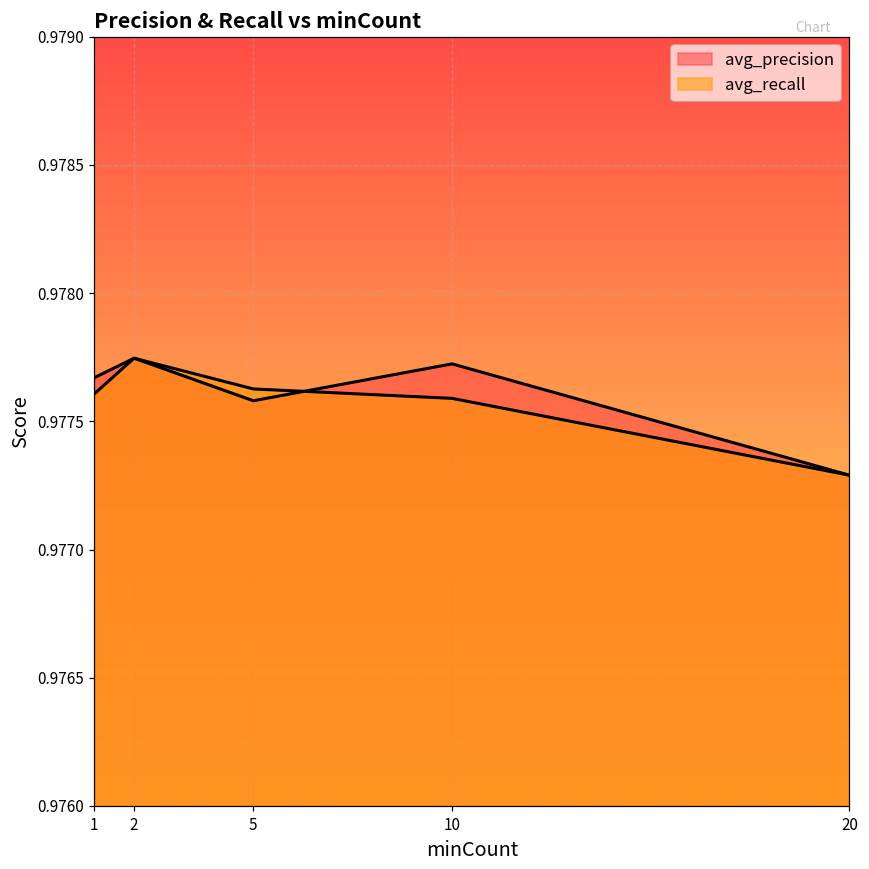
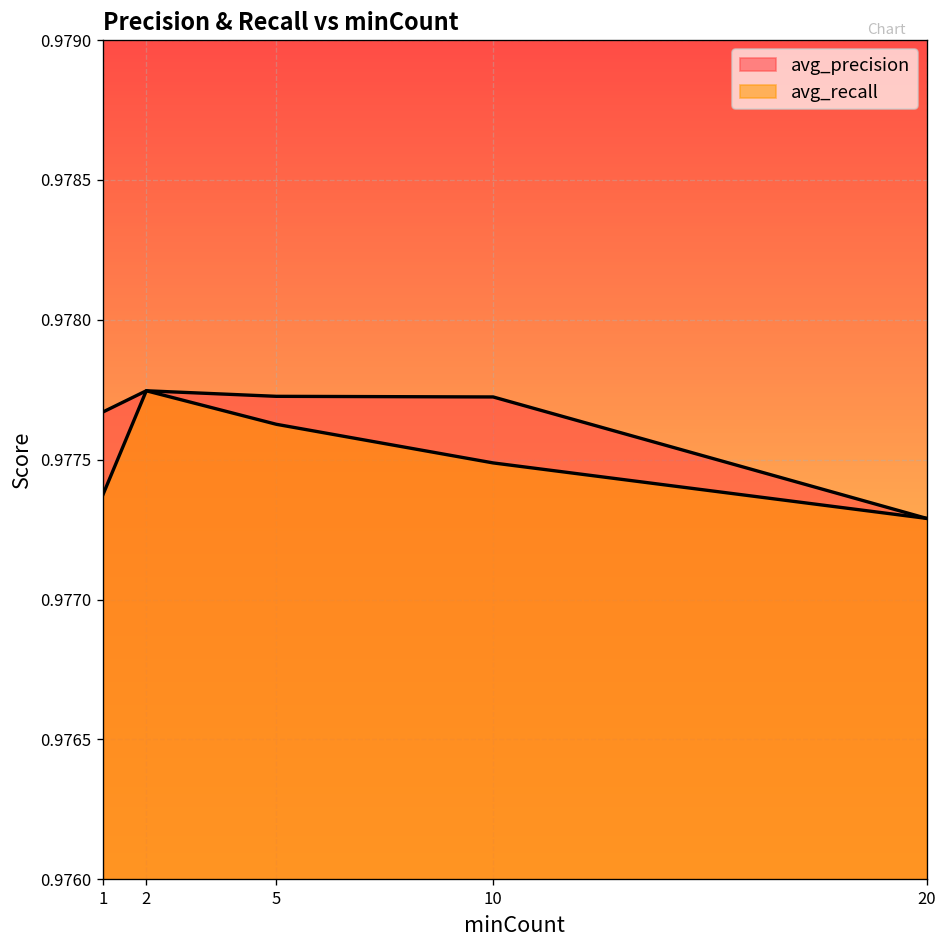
  {
    "avg_precision": {
      "1": 0.97767,
-     "5": 0.97758,
+     "5": 0.97773,
      "10": 0.97772
    },
    "avg_recall": {
-     "1": 0.97761,
+     "1": 0.97737,
      "5": 0.97763,
-     "10": 0.97759
+     "10": 0.97749
    }
  }
